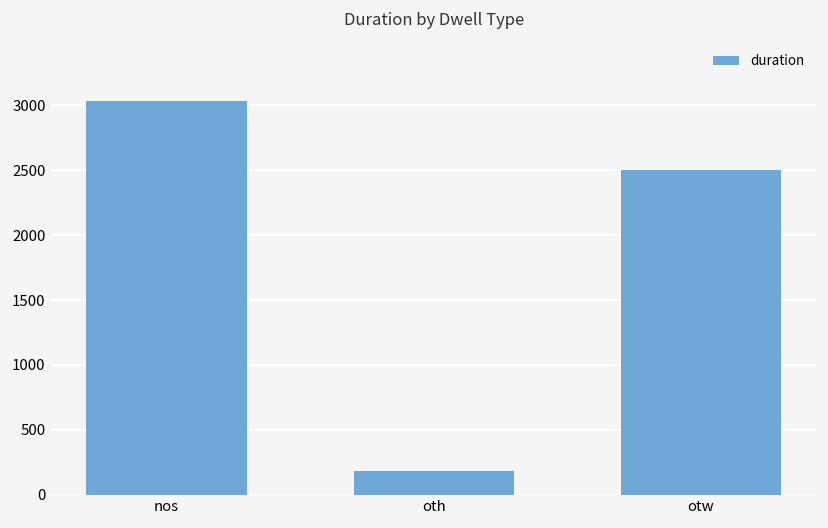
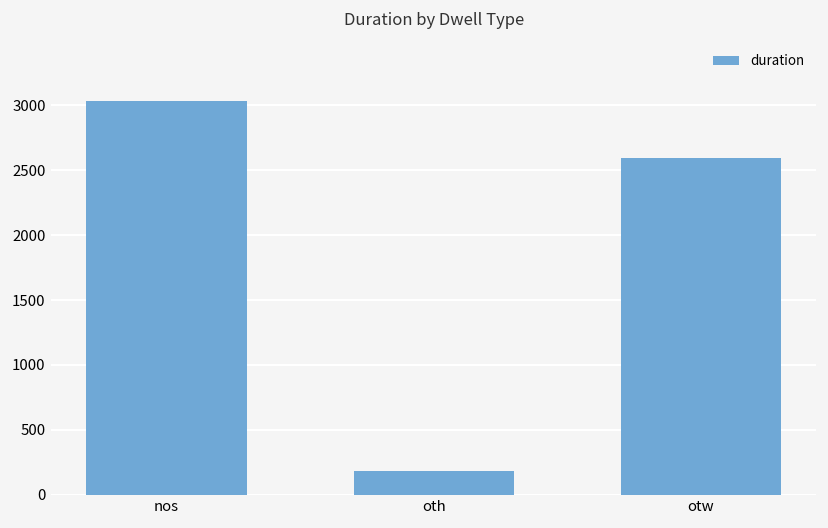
  {
    "nos": 3040,
    "oth": 180,
-   "otw": 2510
+   "otw": 2600
  }
